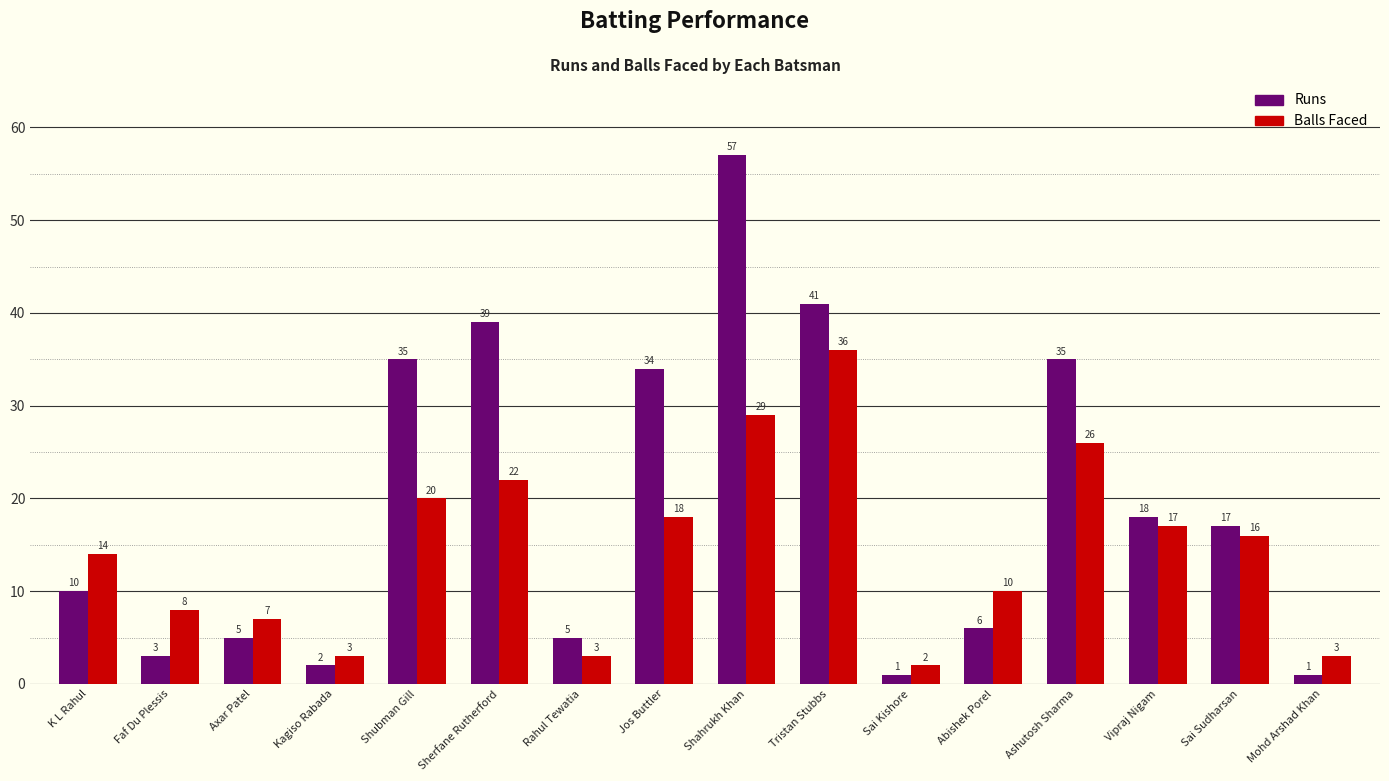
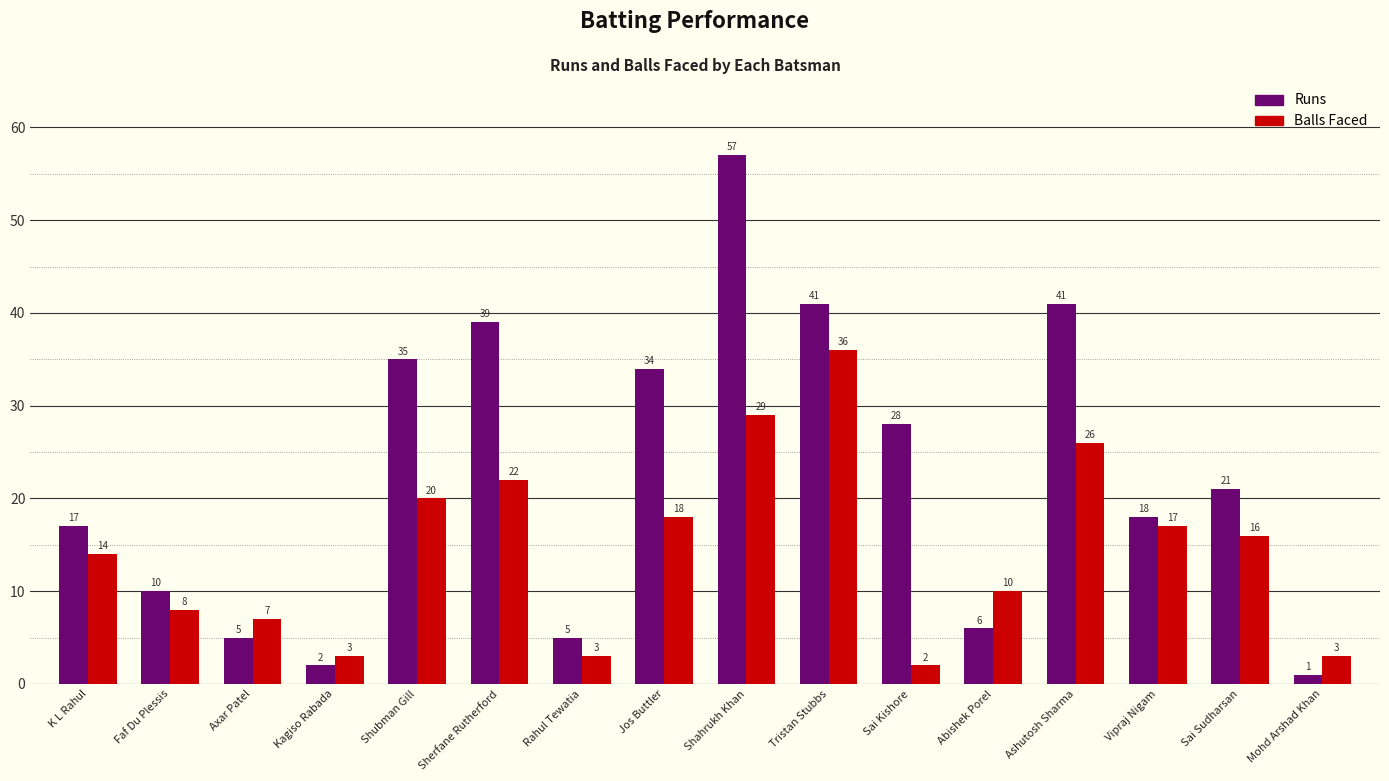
  {
    "Runs": {
-     "K L Rahul": 10,
-     "Faf Du Plessis": 3,
+     "K L Rahul": 17,
+     "Faf Du Plessis": 10,
      "Axar Patel": 5,
      "Kagiso Rabada": 2,
      "Shubman Gill": 35,
      "Sherfane Rutherford": 39,
      "Rahul Tewatia": 5,
      "Jos Buttler": 34,
      "Shahrukh Khan": 57,
      "Tristan Stubbs": 41,
-     "Sai Kishore": 1,
+     "Sai Kishore": 28,
      "Abishek Porel": 6,
-     "Ashutosh Sharma": 35,
+     "Ashutosh Sharma": 41,
      "Vipraj Nigam": 18,
-     "Sai Sudharsan": 17,
+     "Sai Sudharsan": 21,
      "Mohd Arshad Khan": 1
    }
  }
